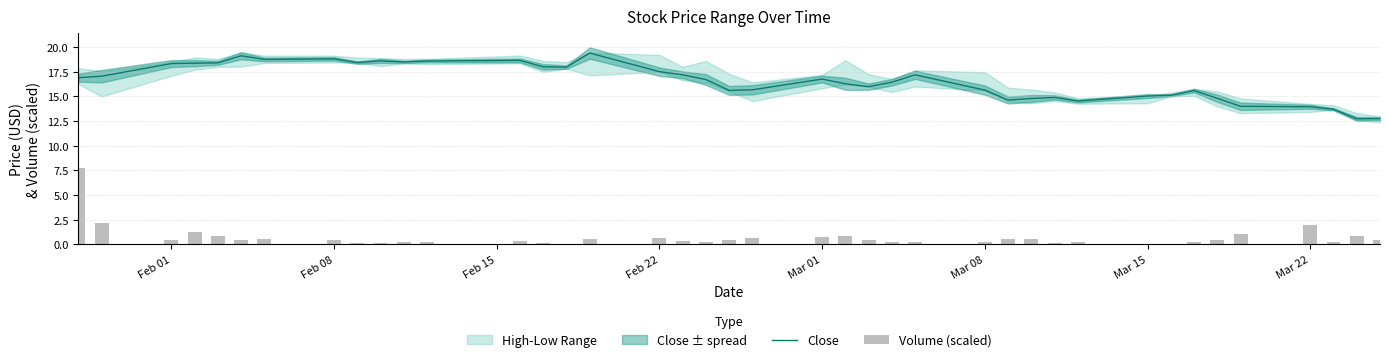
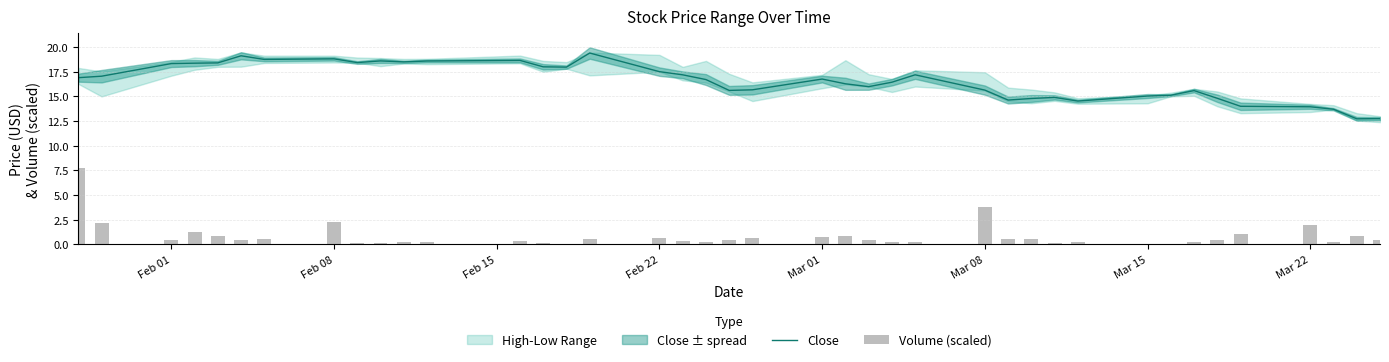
  {
    "Volume (scaled)": {
      "Feb 01": 0,
-     "Feb 08": 0,
+     "Feb 08": 2,
      "Feb 22": 1,
      "Mar 01": 1,
-     "Mar 08": 0,
+     "Mar 08": 4,
      "Mar 22": 2
    }
  }
